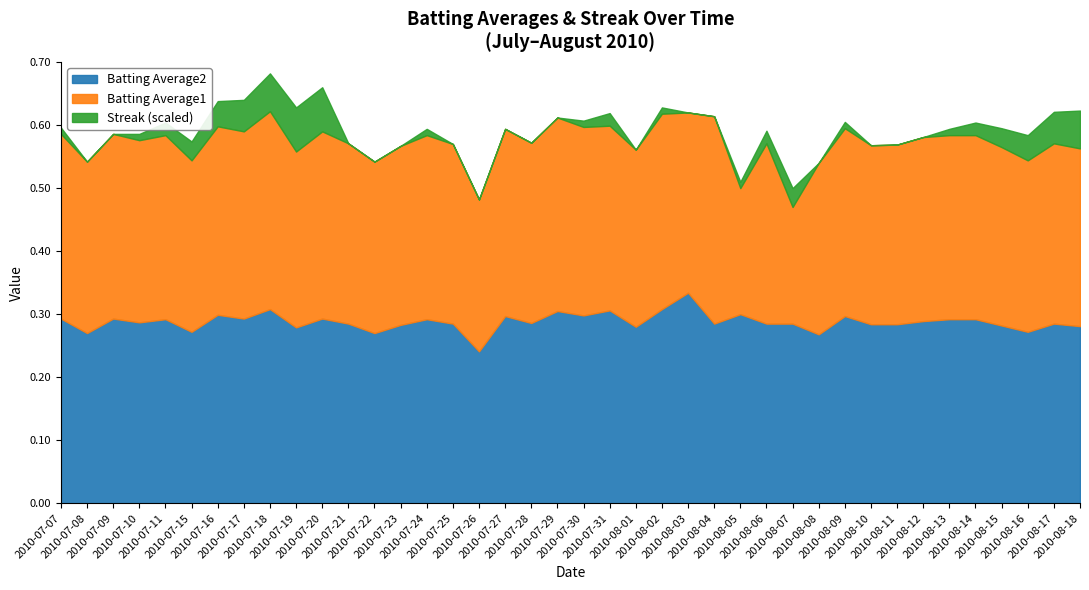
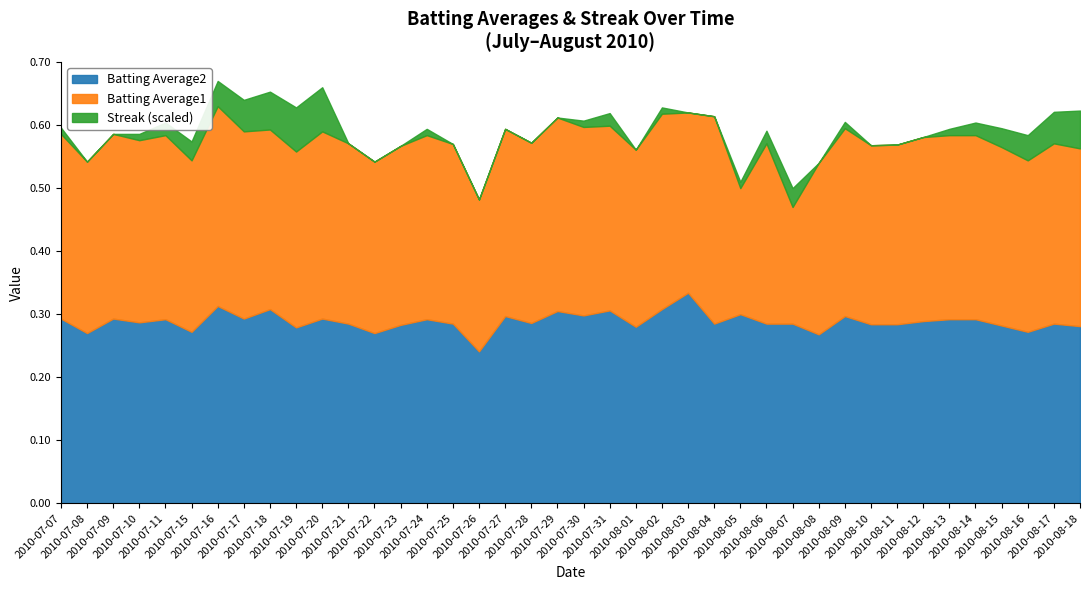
  {
    "Batting Average2": {
      "2010-07-07": 0.29,
      "2010-07-08": 0.27,
      "2010-07-09": 0.29,
      "2010-07-10": 0.29,
      "2010-07-11": 0.29,
      "2010-07-15": 0.27,
-     "2010-07-16": 0.30,
+     "2010-07-16": 0.31,
      "2010-07-17": 0.29,
      "2010-07-18": 0.31,
      "2010-07-19": 0.28,
      "2010-07-20": 0.29,
      "2010-07-21": 0.29,
      "2010-07-22": 0.27,
      "2010-07-23": 0.28,
      "2010-07-24": 0.29,
      "2010-07-25": 0.29,
      "2010-07-26": 0.24,
      "2010-07-27": 0.30,
      "2010-07-28": 0.29,
      "2010-07-29": 0.31,
      "2010-07-30": 0.30,
      "2010-07-31": 0.31,
      "2010-08-01": 0.28,
      "2010-08-02": 0.31,
      "2010-08-03": 0.33,
      "2010-08-04": 0.29,
      "2010-08-05": 0.30,
      "2010-08-06": 0.29,
      "2010-08-07": 0.29,
      "2010-08-08": 0.27,
      "2010-08-09": 0.30,
      "2010-08-10": 0.28,
      "2010-08-11": 0.28,
      "2010-08-12": 0.29,
      "2010-08-13": 0.29,
      "2010-08-14": 0.29,
      "2010-08-15": 0.28,
      "2010-08-16": 0.27,
      "2010-08-17": 0.29,
      "2010-08-18": 0.28
    },
    "Batting Average1": {
      "2010-07-07": 0.29,
      "2010-07-10": 0.29,
      "2010-07-11": 0.29,
      "2010-07-15": 0.27,
-     "2010-07-16": 0.30,
+     "2010-07-16": 0.32,
      "2010-07-17": 0.30,
-     "2010-07-18": 0.31,
+     "2010-07-18": 0.29,
      "2010-07-19": 0.28,
      "2010-07-20": 0.30,
      "2010-07-24": 0.29,
      "2010-07-30": 0.30,
      "2010-07-31": 0.29,
      "2010-08-02": 0.31,
      "2010-08-05": 0.20,
      "2010-08-06": 0.29,
      "2010-08-07": 0.19,
      "2010-08-09": 0.30,
      "2010-08-13": 0.29,
      "2010-08-14": 0.29,
      "2010-08-15": 0.28,
      "2010-08-16": 0.27,
      "2010-08-17": 0.29,
      "2010-08-18": 0.28
    },
    "Streak (scaled)": {
      "2010-07-07": 0.01,
      "2010-07-10": 0.01,
      "2010-07-15": 0.03,
      "2010-07-16": 0.04,
      "2010-07-17": 0.05,
      "2010-07-18": 0.06,
      "2010-07-19": 0.07,
      "2010-07-20": 0.07,
      "2010-07-24": 0.01,
      "2010-07-30": 0.01,
      "2010-07-31": 0.02,
      "2010-08-02": 0.01,
      "2010-08-05": 0.01,
      "2010-08-06": 0.02,
      "2010-08-07": 0.03,
      "2010-08-09": 0.01,
      "2010-08-13": 0.01,
      "2010-08-14": 0.02,
      "2010-08-15": 0.03,
      "2010-08-16": 0.04,
      "2010-08-17": 0.05,
      "2010-08-18": 0.06
    }
  }
